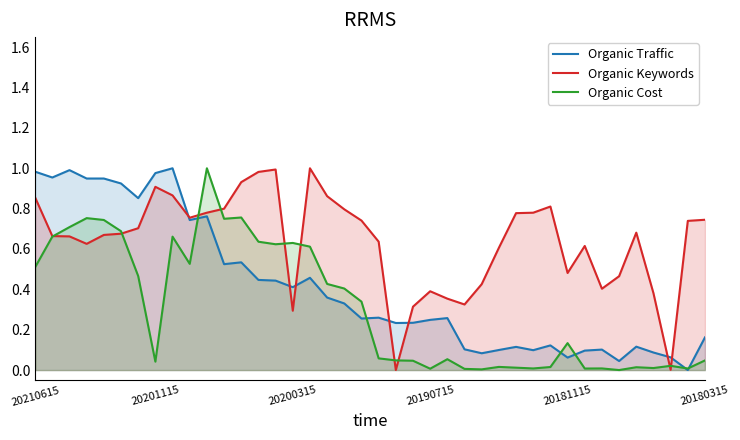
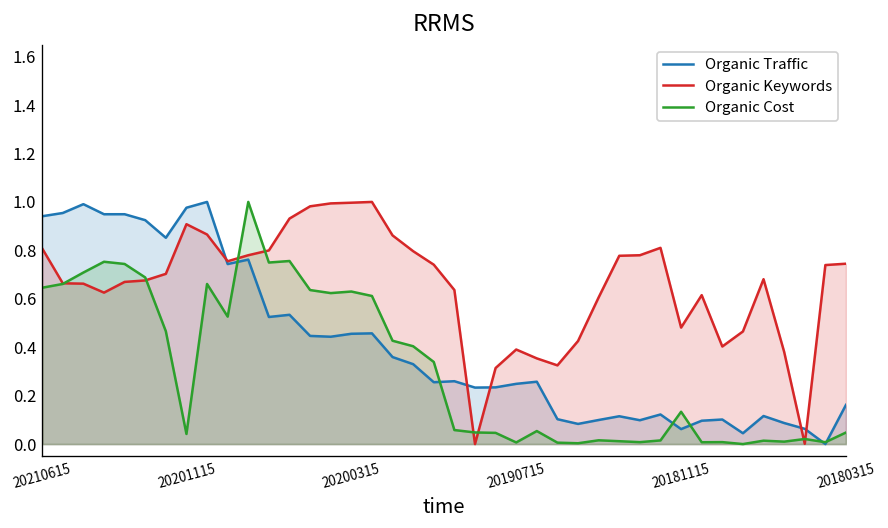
  {
    "Organic Traffic": {
-     "20210615": 0.98,
+     "20210615": 0.94,
      "20201115": 0.98,
-     "20200315": 0.41,
+     "20200315": 0.46,
      "20190715": 0.25,
      "20181115": 0.06,
      "20180315": 0.16
    },
    "Organic Keywords": {
-     "20210615": 0.86,
+     "20210615": 0.81,
      "20201115": 0.91,
-     "20200315": 0.29,
+     "20200315": 1.00,
      "20190715": 0.39,
      "20181115": 0.48,
      "20180315": 0.74
    },
    "Organic Cost": {
-     "20210615": 0.51,
+     "20210615": 0.65,
      "20201115": 0.04,
      "20200315": 0.63,
      "20190715": 0.01,
      "20181115": 0.13,
      "20180315": 0.05
    }
  }
